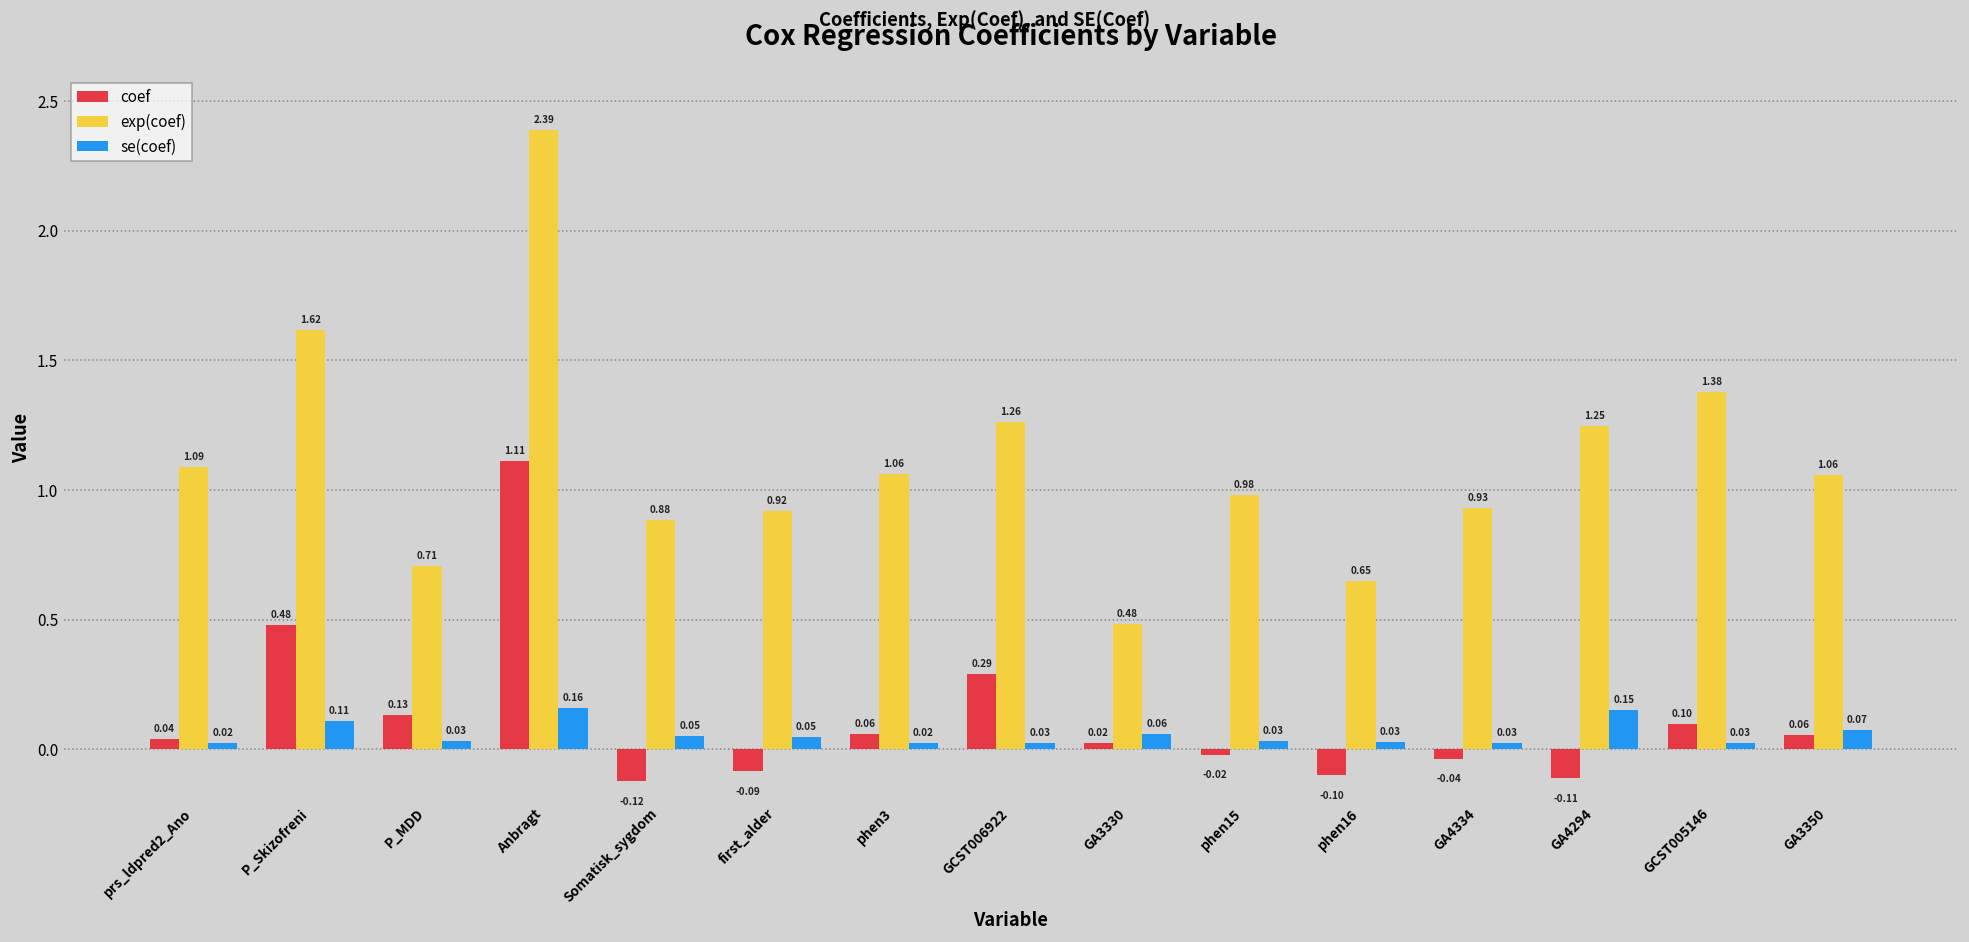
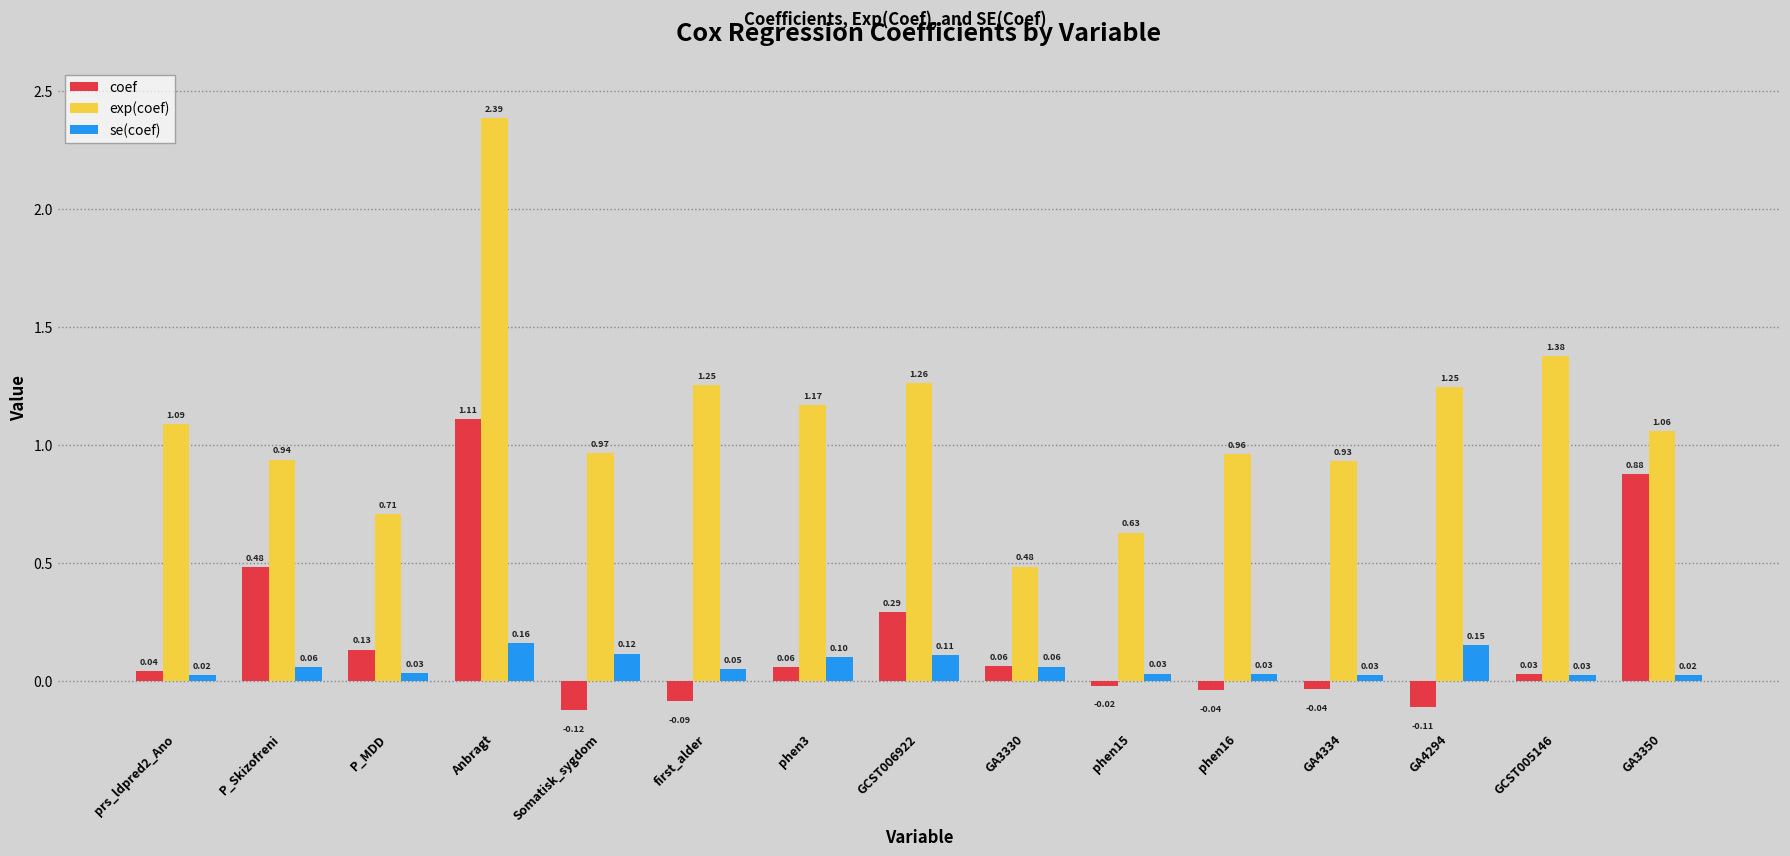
  {
    "coef": {
      "prs_ldpred2_Ano": 0.04,
      "P_Skizofreni": 0.48,
      "P_MDD": 0.13,
      "Anbragt": 1.11,
      "Somatisk_sygdom": -0.12,
      "first_alder": -0.09,
      "phen3": 0.06,
      "GCST006922": 0.29,
-     "GA3330": 0.02,
+     "GA3330": 0.06,
      "phen15": -0.02,
-     "phen16": -0.10,
+     "phen16": -0.04,
      "GA4334": -0.04,
      "GA4294": -0.11,
-     "GCST005146": 0.10,
-     "GA3350": 0.06
+     "GCST005146": 0.03,
+     "GA3350": 0.88
    },
    "exp(coef)": {
      "prs_ldpred2_Ano": 1.09,
-     "P_Skizofreni": 1.62,
+     "P_Skizofreni": 0.94,
      "P_MDD": 0.71,
      "Anbragt": 2.39,
-     "Somatisk_sygdom": 0.88,
-     "first_alder": 0.92,
-     "phen3": 1.06,
+     "Somatisk_sygdom": 0.97,
+     "first_alder": 1.25,
+     "phen3": 1.17,
      "GCST006922": 1.26,
      "GA3330": 0.48,
-     "phen15": 0.98,
-     "phen16": 0.65,
+     "phen15": 0.63,
+     "phen16": 0.96,
      "GA4334": 0.93,
      "GA4294": 1.25,
      "GCST005146": 1.38,
      "GA3350": 1.06
    },
    "se(coef)": {
      "prs_ldpred2_Ano": 0.02,
-     "P_Skizofreni": 0.11,
+     "P_Skizofreni": 0.06,
      "P_MDD": 0.03,
      "Anbragt": 0.16,
-     "Somatisk_sygdom": 0.05,
+     "Somatisk_sygdom": 0.12,
      "first_alder": 0.05,
-     "phen3": 0.02,
-     "GCST006922": 0.03,
+     "phen3": 0.10,
+     "GCST006922": 0.11,
      "GA3330": 0.06,
      "phen15": 0.03,
      "phen16": 0.03,
      "GA4334": 0.03,
      "GA4294": 0.15,
      "GCST005146": 0.03,
-     "GA3350": 0.07
+     "GA3350": 0.02
    }
  }
